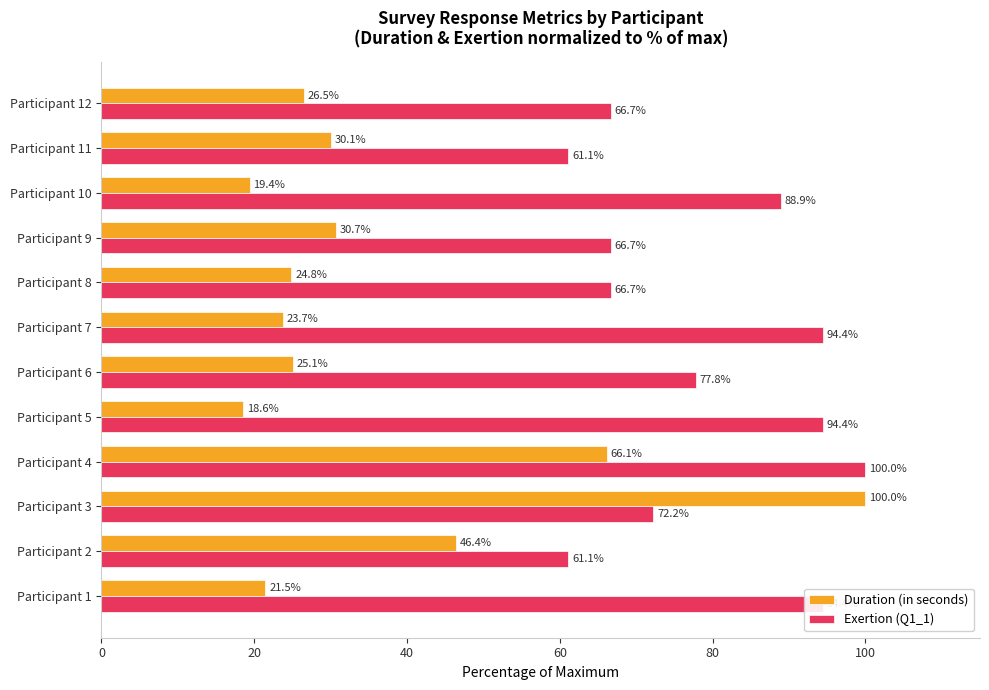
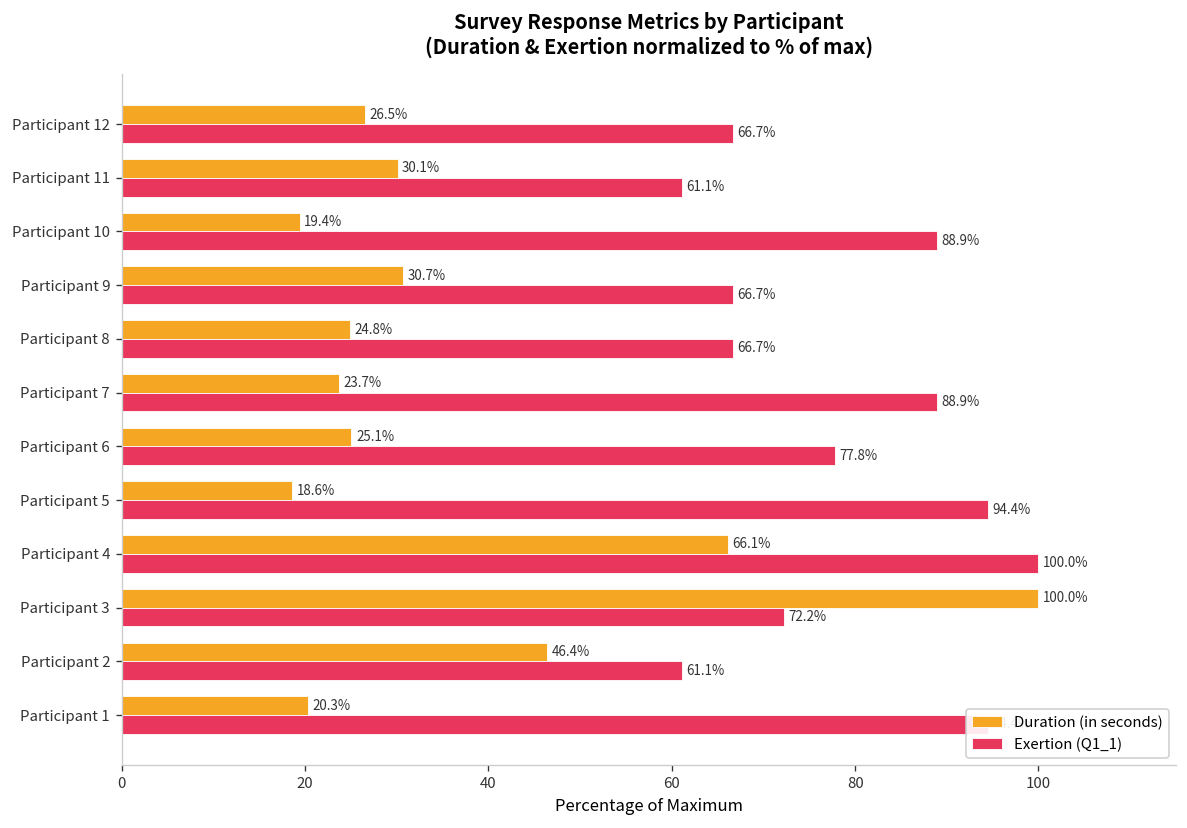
  {
    "Duration (in seconds)": {
      "Participant 12": "26.5%",
      "Participant 11": "30.1%",
      "Participant 10": "19.4%",
      "Participant 9": "30.7%",
      "Participant 8": "24.8%",
      "Participant 7": "23.7%",
      "Participant 6": "25.1%",
      "Participant 5": "18.6%",
      "Participant 4": "66.1%",
      "Participant 3": "100.0%",
      "Participant 2": "46.4%",
-     "Participant 1": "21.5%"
+     "Participant 1": "20.3%"
    },
    "Exertion (Q1_1)": {
      "Participant 12": "66.7%",
      "Participant 11": "61.1%",
      "Participant 10": "88.9%",
      "Participant 9": "66.7%",
      "Participant 8": "66.7%",
-     "Participant 7": "94.4%",
+     "Participant 7": "88.9%",
      "Participant 6": "77.8%",
      "Participant 5": "94.4%",
      "Participant 4": "100.0%",
      "Participant 3": "72.2%",
      "Participant 2": "61.1%"
    }
  }
